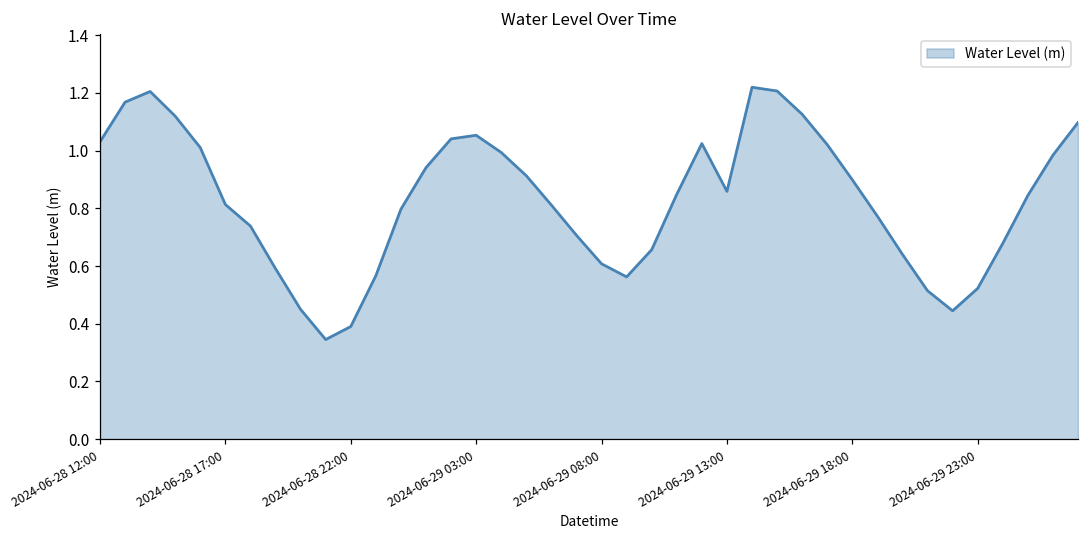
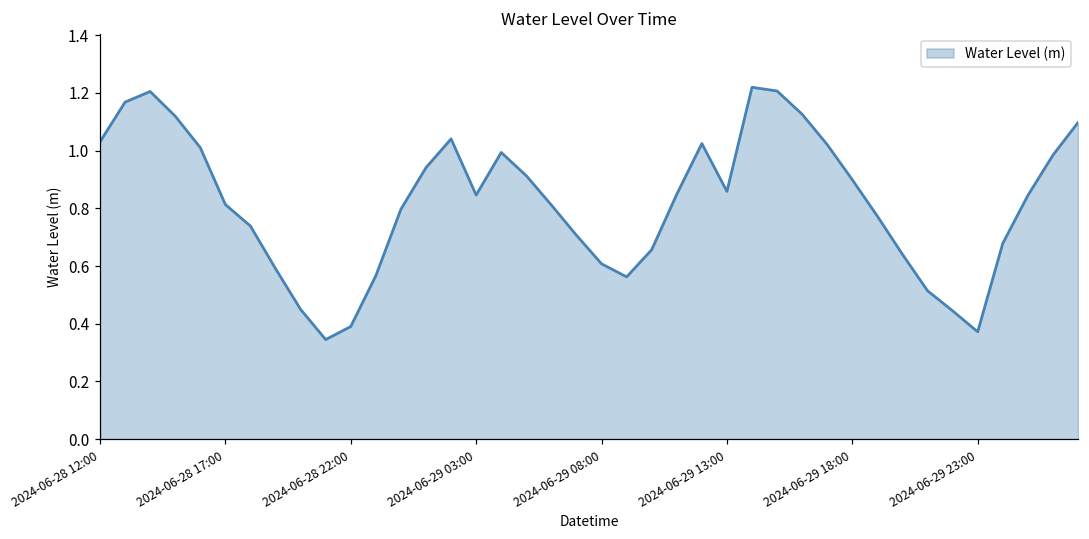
  {
    "2024-06-28 12:00": 1.03,
    "2024-06-28 17:00": 0.81,
    "2024-06-28 22:00": 0.39,
-   "2024-06-29 03:00": 1.05,
+   "2024-06-29 03:00": 0.85,
    "2024-06-29 08:00": 0.61,
    "2024-06-29 13:00": 0.86,
    "2024-06-29 18:00": 0.90,
-   "2024-06-29 23:00": 0.52
+   "2024-06-29 23:00": 0.37
  }
